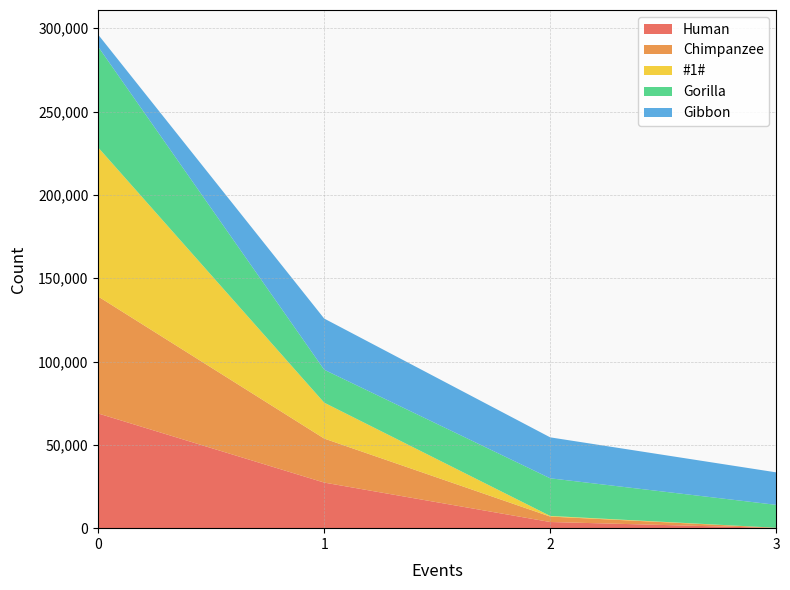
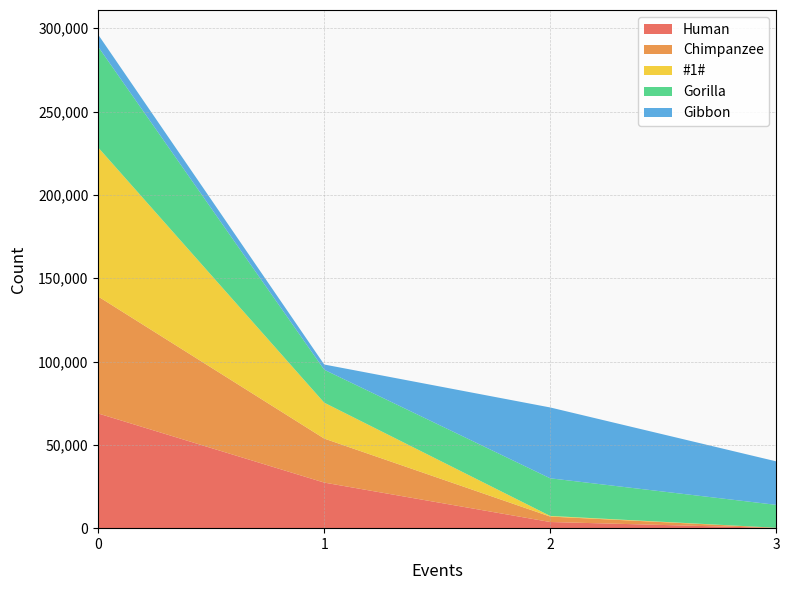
  {
    "#1#": {
      "0": "89,000",
      "1": "22,000"
    },
    "Gorilla": {
      "0": "60,000",
      "1": "20,000",
      "2": "23,000",
      "3": "14,000"
    },
    "Gibbon": {
      "0": "7,000",
-     "1": "31,000",
-     "2": "25,000",
-     "3": "20,000"
+     "1": "3,000",
+     "2": "43,000",
+     "3": "26,000"
    }
  }
